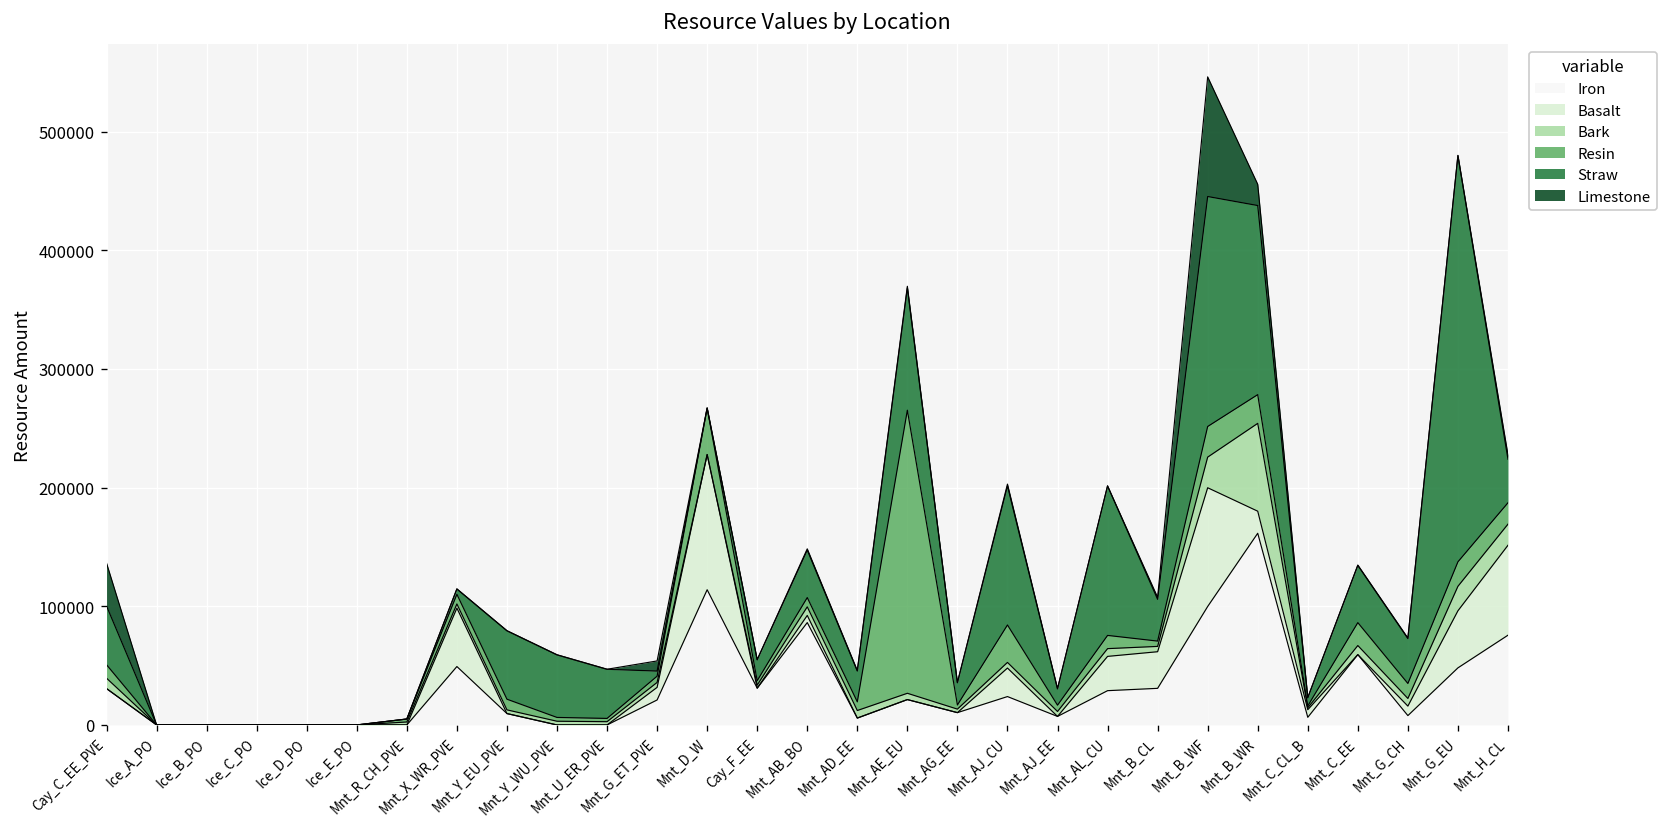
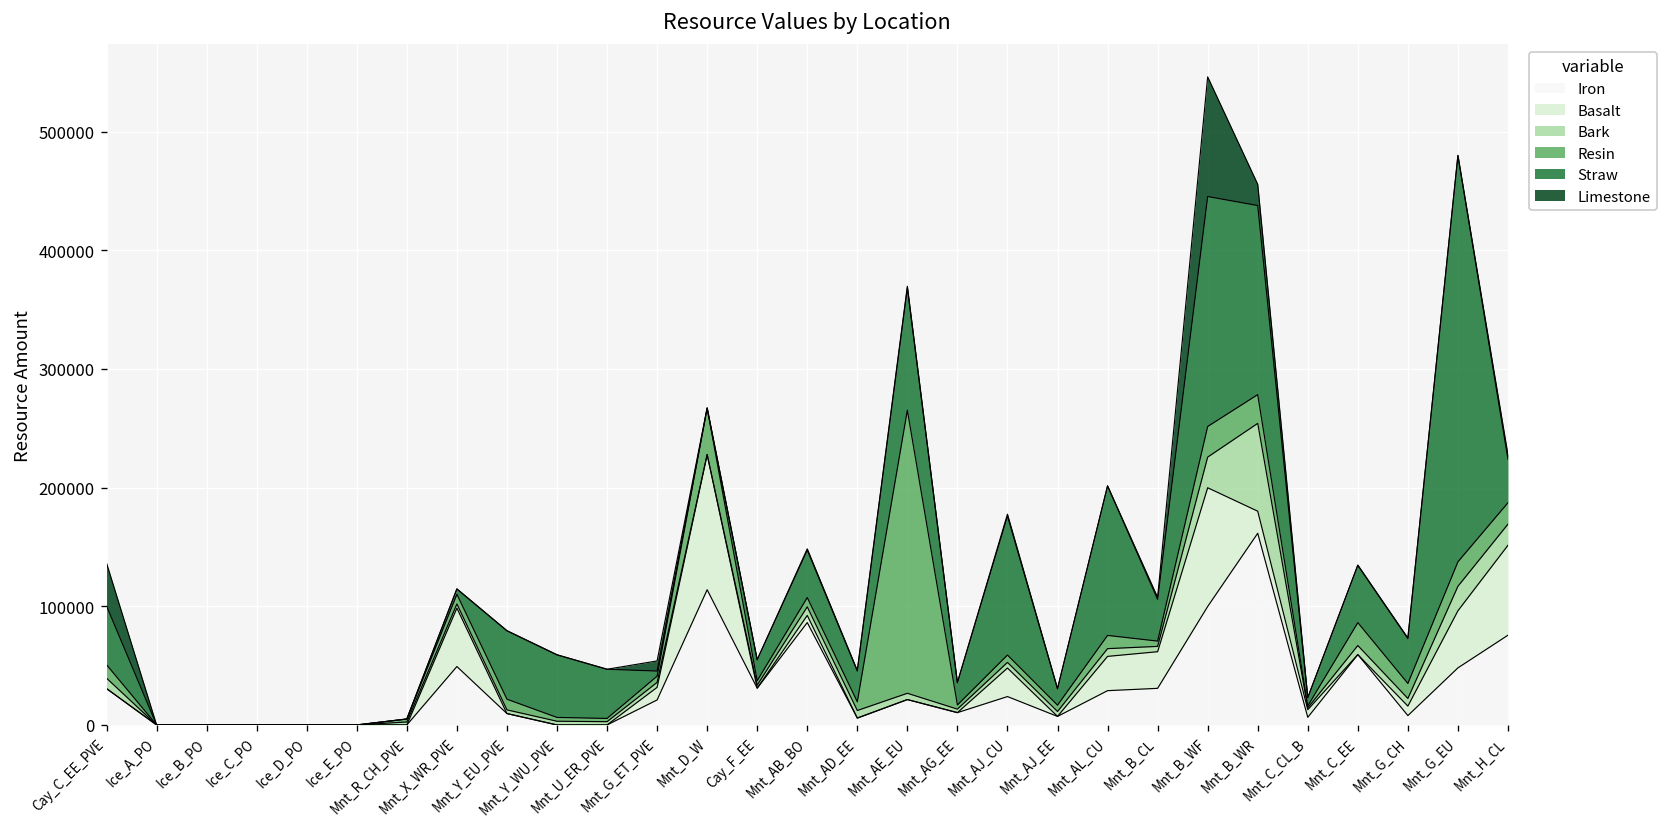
  {
    "Bark": {
      "Cay_C_EE_PVE": 10000,
      "Mnt_X_WR_PVE": 0,
      "Mnt_Y_EU_PVE": 0,
      "Mnt_Y_WU_PVE": 0,
      "Mnt_U_ER_PVE": 0,
      "Mnt_G_ET_PVE": 0,
      "Mnt_AB_BO": 10000,
      "Mnt_AD_EE": 10000,
      "Mnt_AE_EU": 10000,
      "Mnt_AG_EE": 0,
      "Mnt_AJ_CU": 0,
      "Mnt_AJ_EE": 0,
      "Mnt_AL_CU": 10000,
      "Mnt_B_CL": 0,
      "Mnt_B_WF": 30000,
      "Mnt_B_WR": 70000,
      "Mnt_C_EE": 10000,
      "Mnt_G_CH": 10000,
      "Mnt_G_EU": 20000,
      "Mnt_H_CL": 20000
    },
    "Resin": {
      "Cay_C_EE_PVE": 10000,
      "Mnt_X_WR_PVE": 10000,
      "Mnt_Y_EU_PVE": 10000,
      "Mnt_Y_WU_PVE": 0,
      "Mnt_U_ER_PVE": 0,
      "Mnt_G_ET_PVE": 10000,
      "Cay_F_EE": 0,
      "Mnt_AB_BO": 10000,
      "Mnt_AD_EE": 10000,
      "Mnt_AE_EU": 240000,
      "Mnt_AG_EE": 0,
-     "Mnt_AJ_CU": 30000,
+     "Mnt_AJ_CU": 10000,
      "Mnt_AJ_EE": 10000,
      "Mnt_AL_CU": 10000,
      "Mnt_B_CL": 0,
      "Mnt_B_WF": 30000,
      "Mnt_B_WR": 20000,
      "Mnt_C_EE": 20000,
      "Mnt_G_CH": 10000,
      "Mnt_G_EU": 20000,
      "Mnt_H_CL": 20000
    },
    "Straw": {
      "Cay_C_EE_PVE": 50000,
      "Mnt_G_ET_PVE": 0,
      "Mnt_B_WF": 190000,
      "Mnt_B_WR": 160000,
      "Mnt_H_CL": 40000
    },
    "Limestone": {
      "Cay_C_EE_PVE": 40000,
      "Mnt_G_ET_PVE": 10000,
      "Mnt_B_WF": 100000,
      "Mnt_B_WR": 20000,
      "Mnt_H_CL": 0
    }
  }
